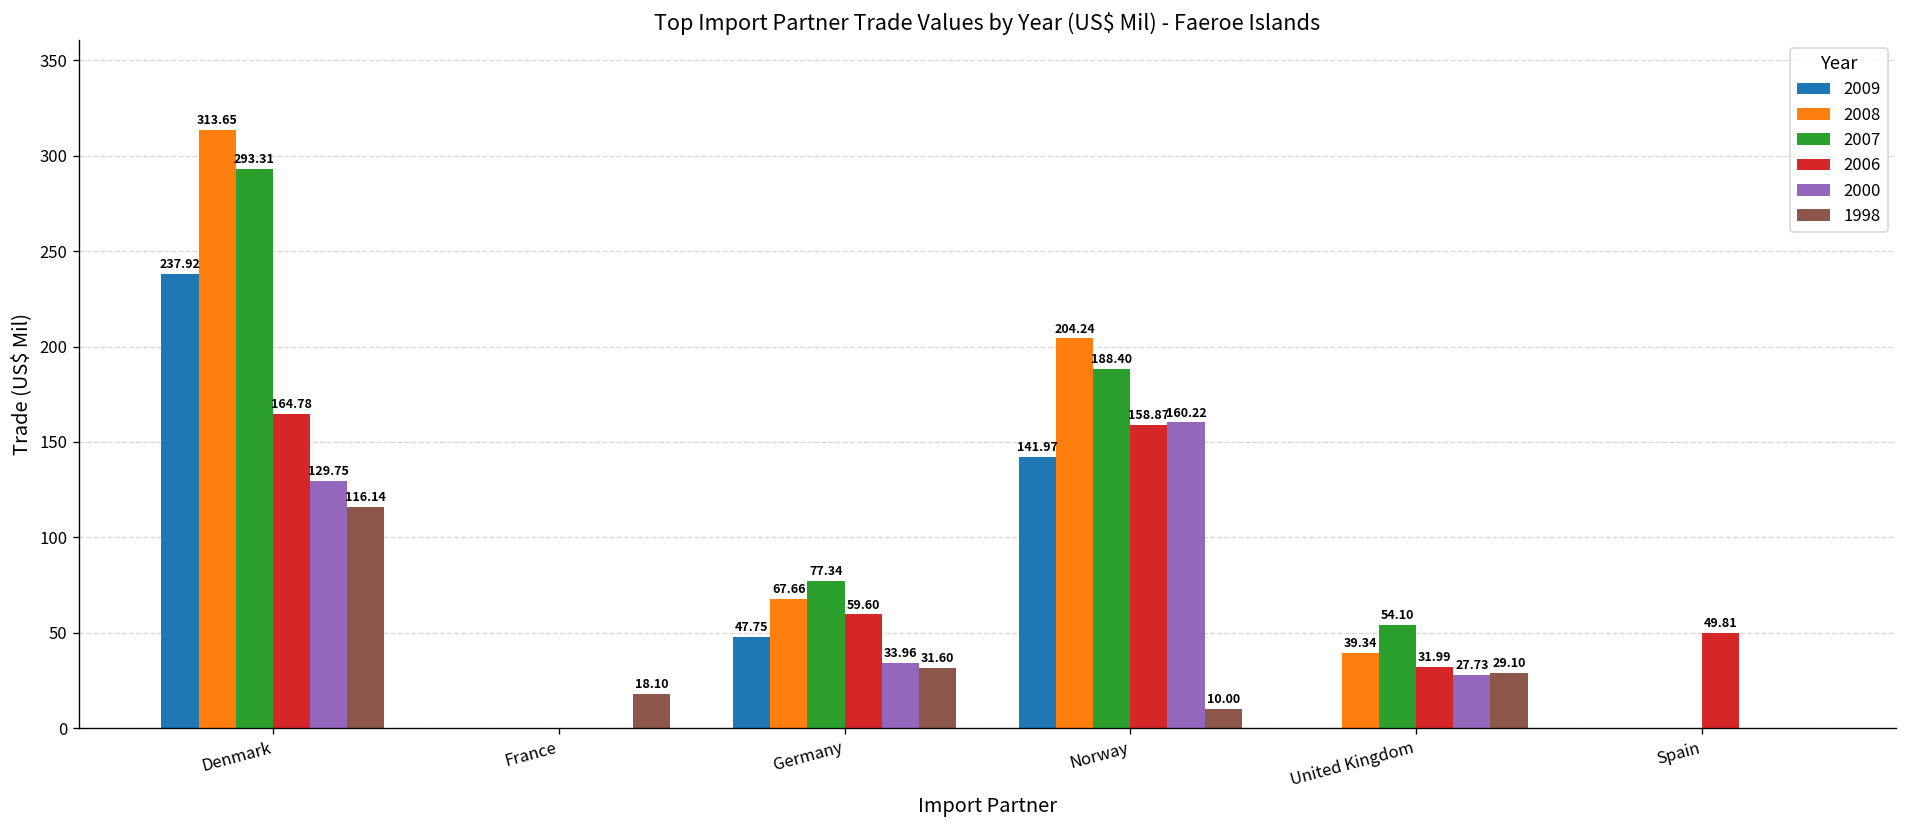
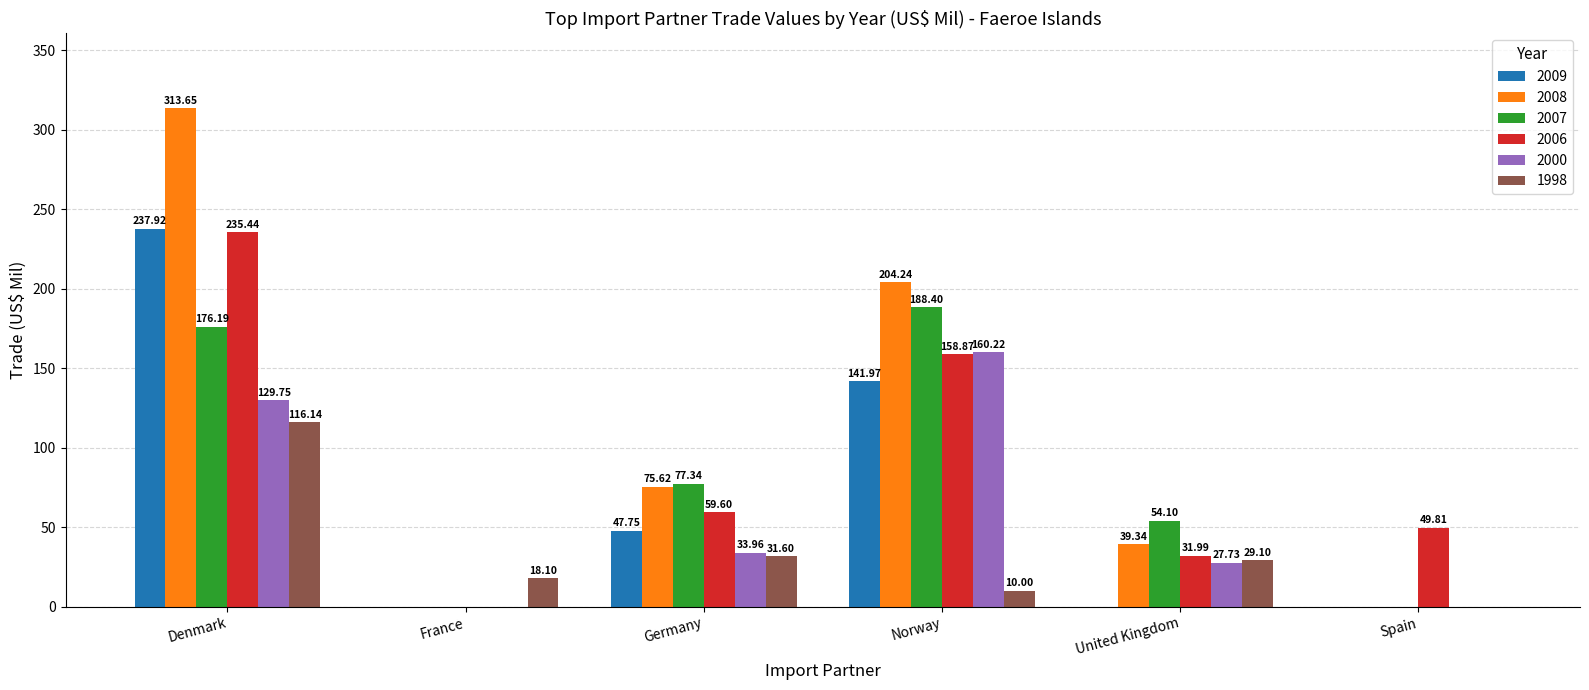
  {
    "2009": {
      "Denmark": 237.92,
      "Germany": 47.75,
      "Norway": 141.97
    },
    "2008": {
      "Denmark": 313.65,
-     "Germany": 67.66,
+     "Germany": 75.62,
      "Norway": 204.24,
      "United Kingdom": 39.34
    },
    "2007": {
-     "Denmark": 293.31,
+     "Denmark": 176.19,
      "Germany": 77.34,
      "Norway": 188.40,
      "United Kingdom": 54.10
    },
    "2006": {
-     "Denmark": 164.78,
+     "Denmark": 235.44,
      "Germany": 59.60,
      "Norway": 158.87,
      "United Kingdom": 31.99,
      "Spain": 49.81
    },
    "2000": {
      "Denmark": 129.75,
      "Germany": 33.96,
      "Norway": 160.22,
      "United Kingdom": 27.73
    },
    "1998": {
      "Denmark": 116.14,
      "France": 18.10,
      "Germany": 31.60,
      "Norway": 10.00,
      "United Kingdom": 29.10
    }
  }
